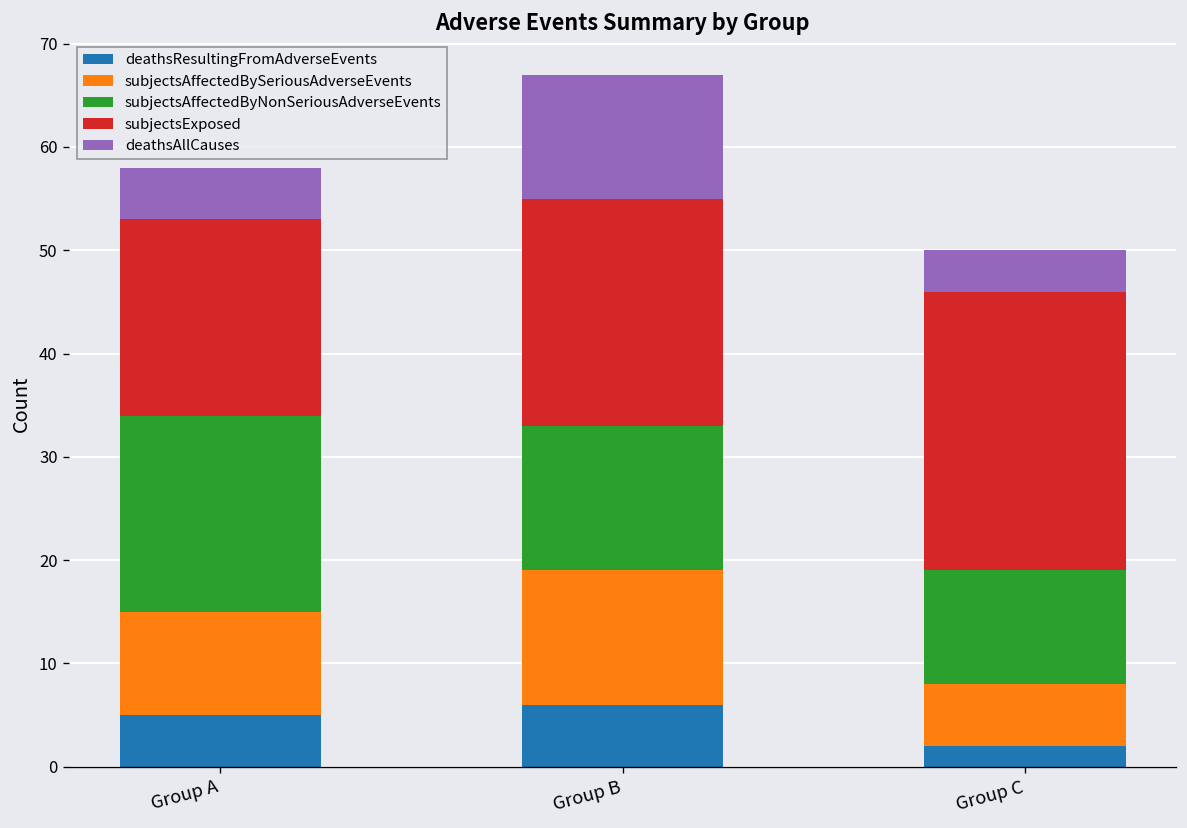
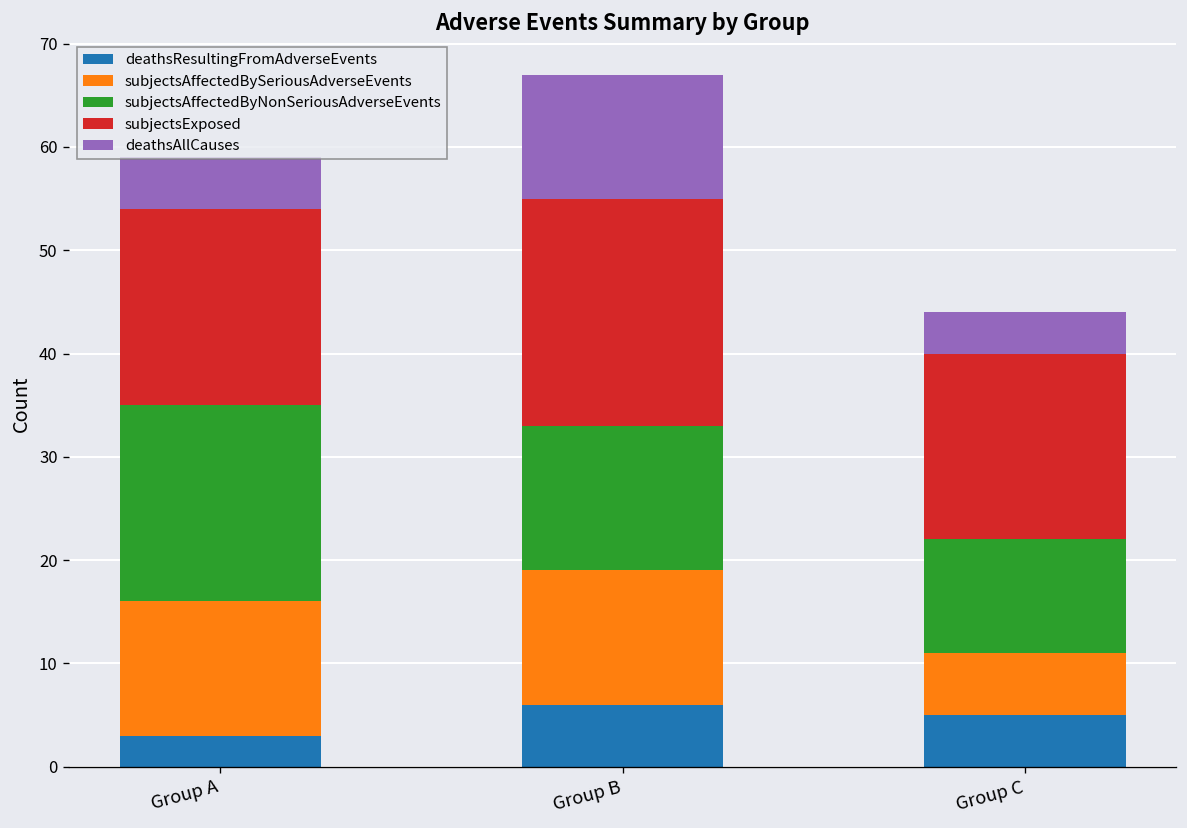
  {
    "deathsResultingFromAdverseEvents": {
-     "Group A": 5,
+     "Group A": 3,
      "Group B": 6,
-     "Group C": 2
+     "Group C": 5
    },
    "subjectsAffectedBySeriousAdverseEvents": {
-     "Group A": 10,
+     "Group A": 13,
      "Group B": 13,
      "Group C": 6
    },
    "subjectsAffectedByNonSeriousAdverseEvents": {
      "Group A": 19,
      "Group B": 14,
      "Group C": 11
    },
    "subjectsExposed": {
      "Group A": 19,
      "Group B": 22,
-     "Group C": 27
+     "Group C": 18
    },
    "deathsAllCauses": {
      "Group B": 12,
      "Group C": 4
    }
  }
